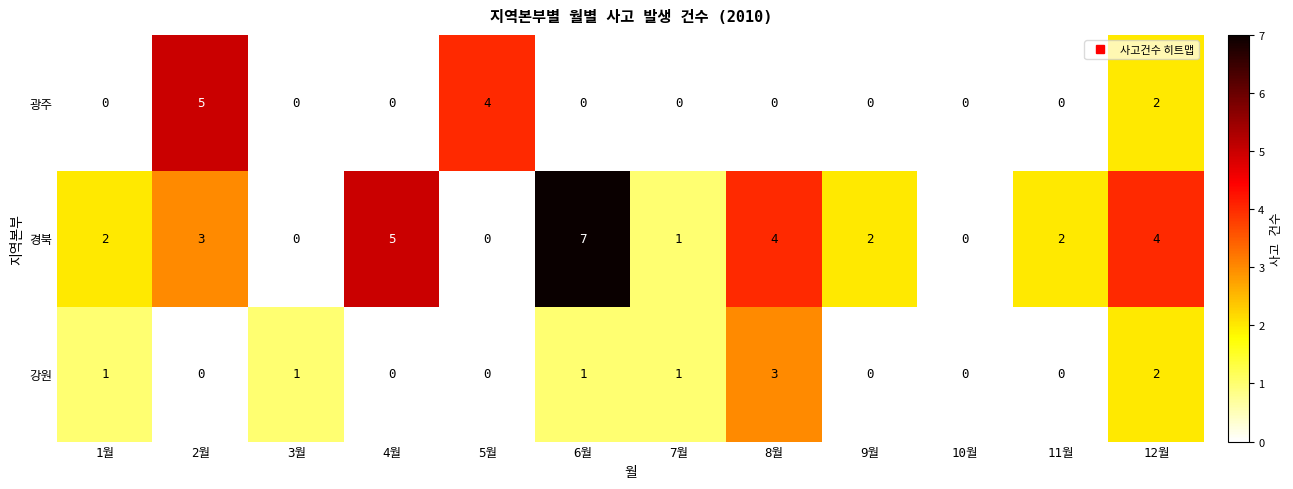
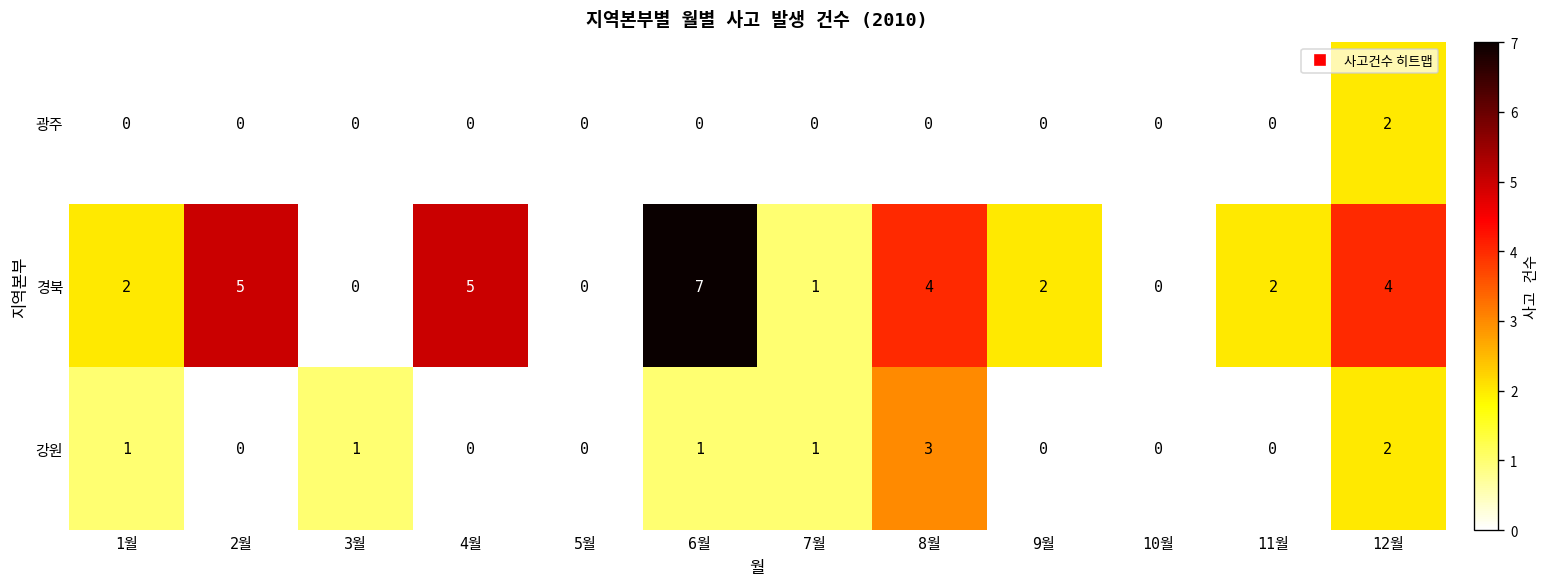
  {
    "광주": {
      "1월": 0,
-     "2월": 5,
+     "2월": 0,
      "3월": 0,
      "4월": 0,
-     "5월": 4,
+     "5월": 0,
      "6월": 0,
      "7월": 0,
      "8월": 0,
      "9월": 0,
      "10월": 0,
      "11월": 0,
      "12월": 2
    },
    "경북": {
      "1월": 2,
-     "2월": 3,
+     "2월": 5,
      "3월": 0,
      "4월": 5,
      "5월": 0,
      "6월": 7,
      "7월": 1,
      "8월": 4,
      "9월": 2,
      "10월": 0,
      "11월": 2,
      "12월": 4
    },
    "강원": {
      "1월": 1,
      "2월": 0,
      "3월": 1,
      "4월": 0,
      "5월": 0,
      "6월": 1,
      "7월": 1,
      "8월": 3,
      "9월": 0,
      "10월": 0,
      "11월": 0,
      "12월": 2
    }
  }
